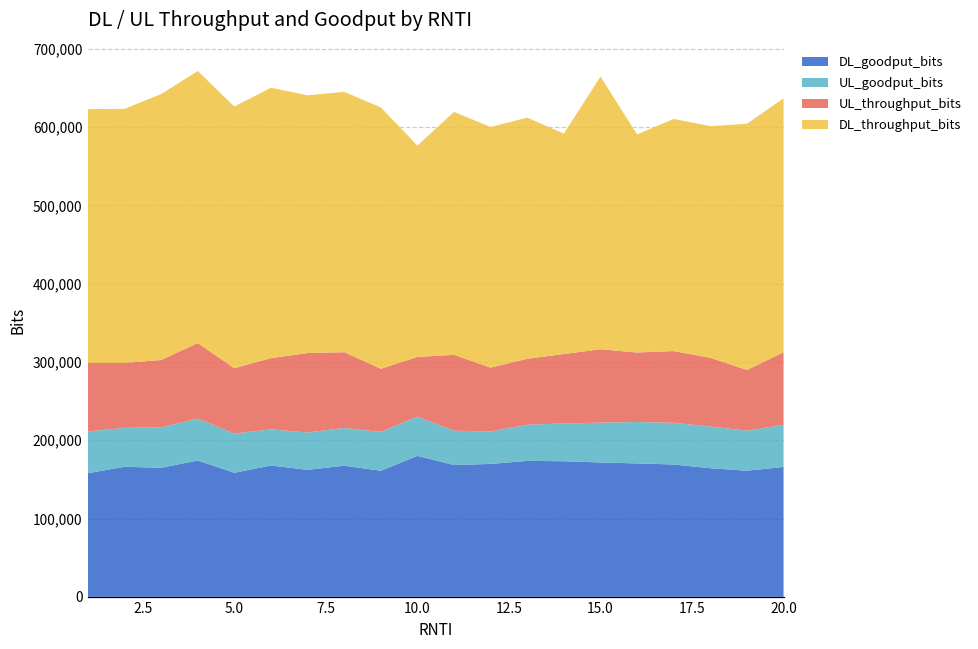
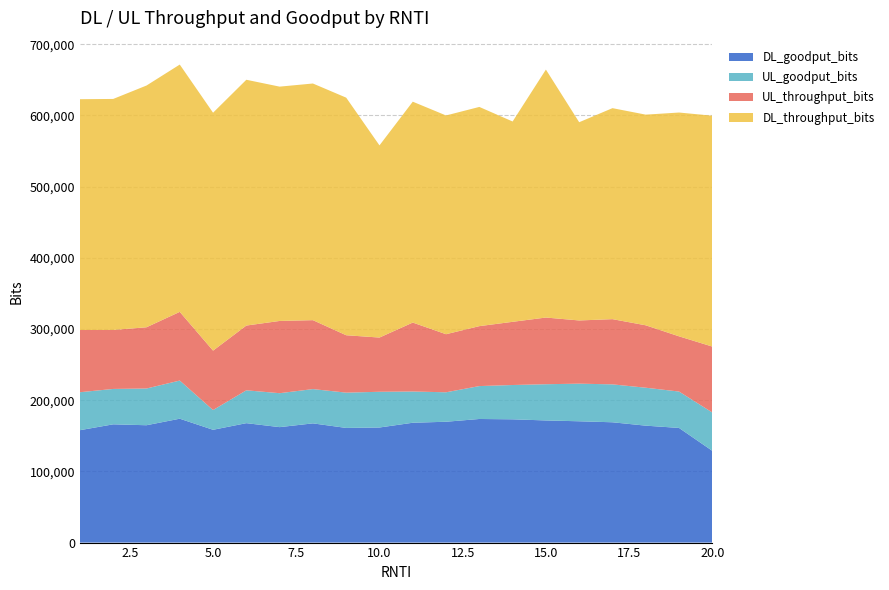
  {
    "DL_goodput_bits": {
      "5.0": "160,000",
-     "10.0": "180,000",
+     "10.0": "160,000",
      "15.0": "170,000",
-     "20.0": "170,000"
+     "20.0": "130,000"
    },
    "UL_goodput_bits": {
-     "5.0": "50,000",
+     "5.0": "30,000",
      "10.0": "50,000",
      "15.0": "50,000",
      "20.0": "50,000"
    },
    "UL_throughput_bits": {
      "5.0": "80,000",
      "10.0": "80,000",
      "15.0": "90,000",
      "20.0": "90,000"
    },
    "DL_throughput_bits": {
      "5.0": "330,000",
      "10.0": "270,000",
      "15.0": "350,000",
      "20.0": "320,000"
    }
  }
